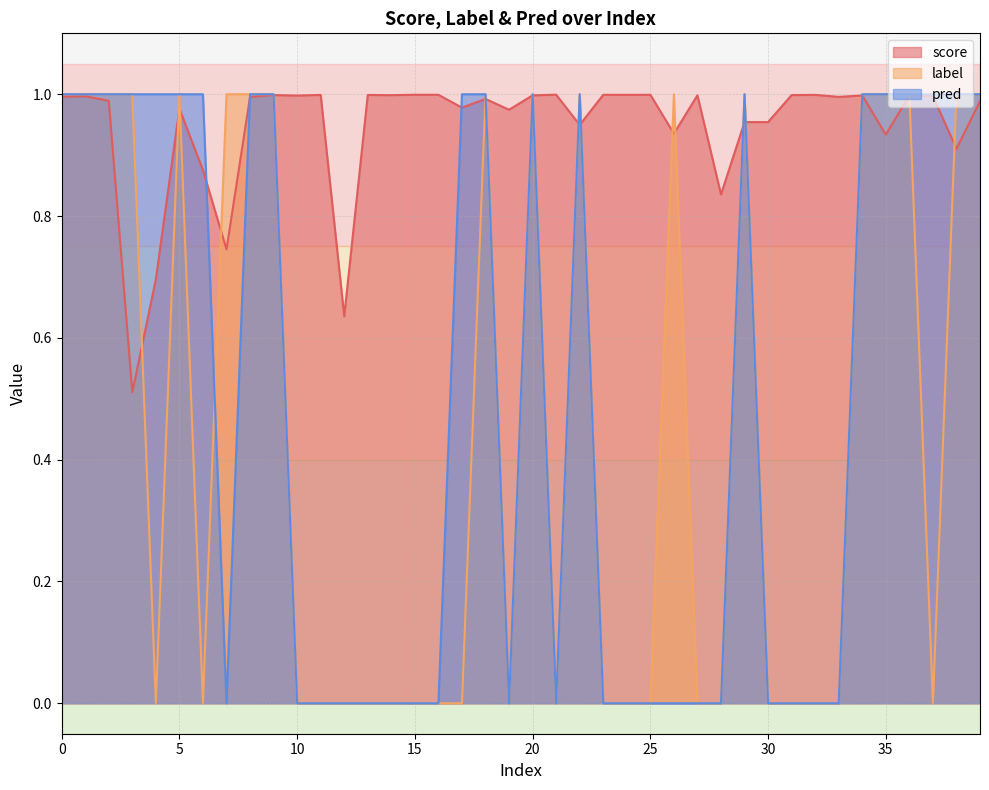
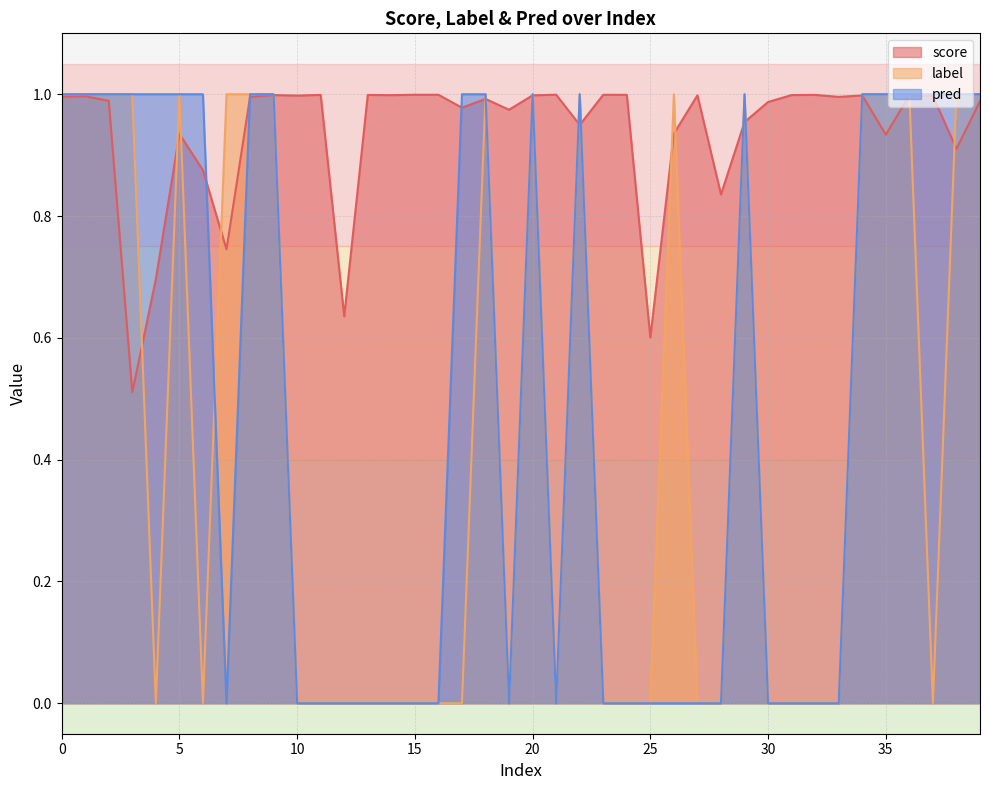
  {
    "score": {
      "0": 1.00,
-     "5": 0.98,
+     "5": 0.93,
      "10": 1.00,
      "15": 1.00,
-     "25": 1.00,
-     "30": 0.95,
+     "25": 0.60,
+     "30": 0.99,
      "35": 0.93
    }
  }
